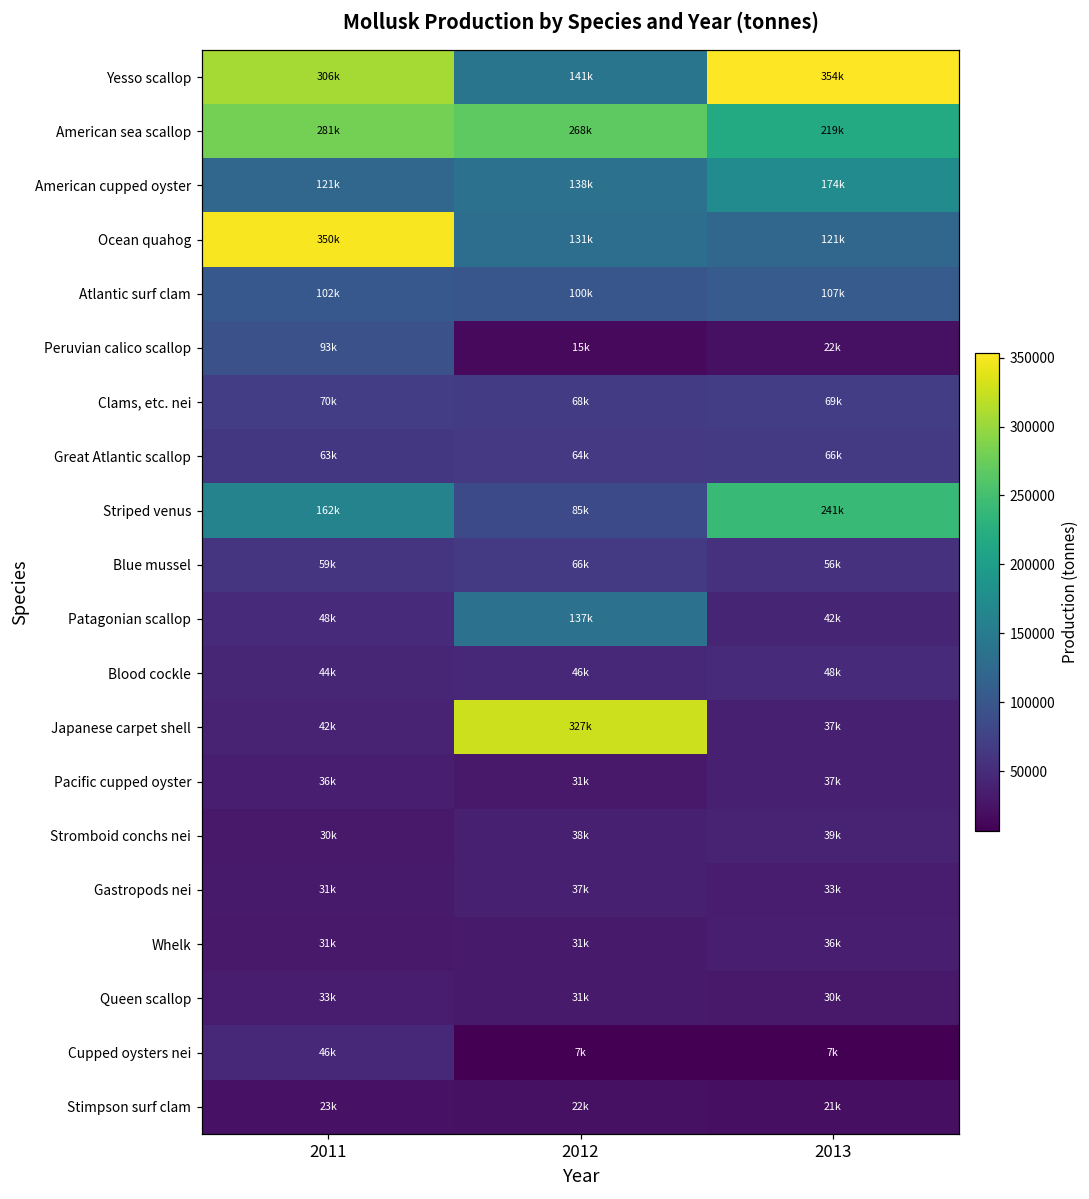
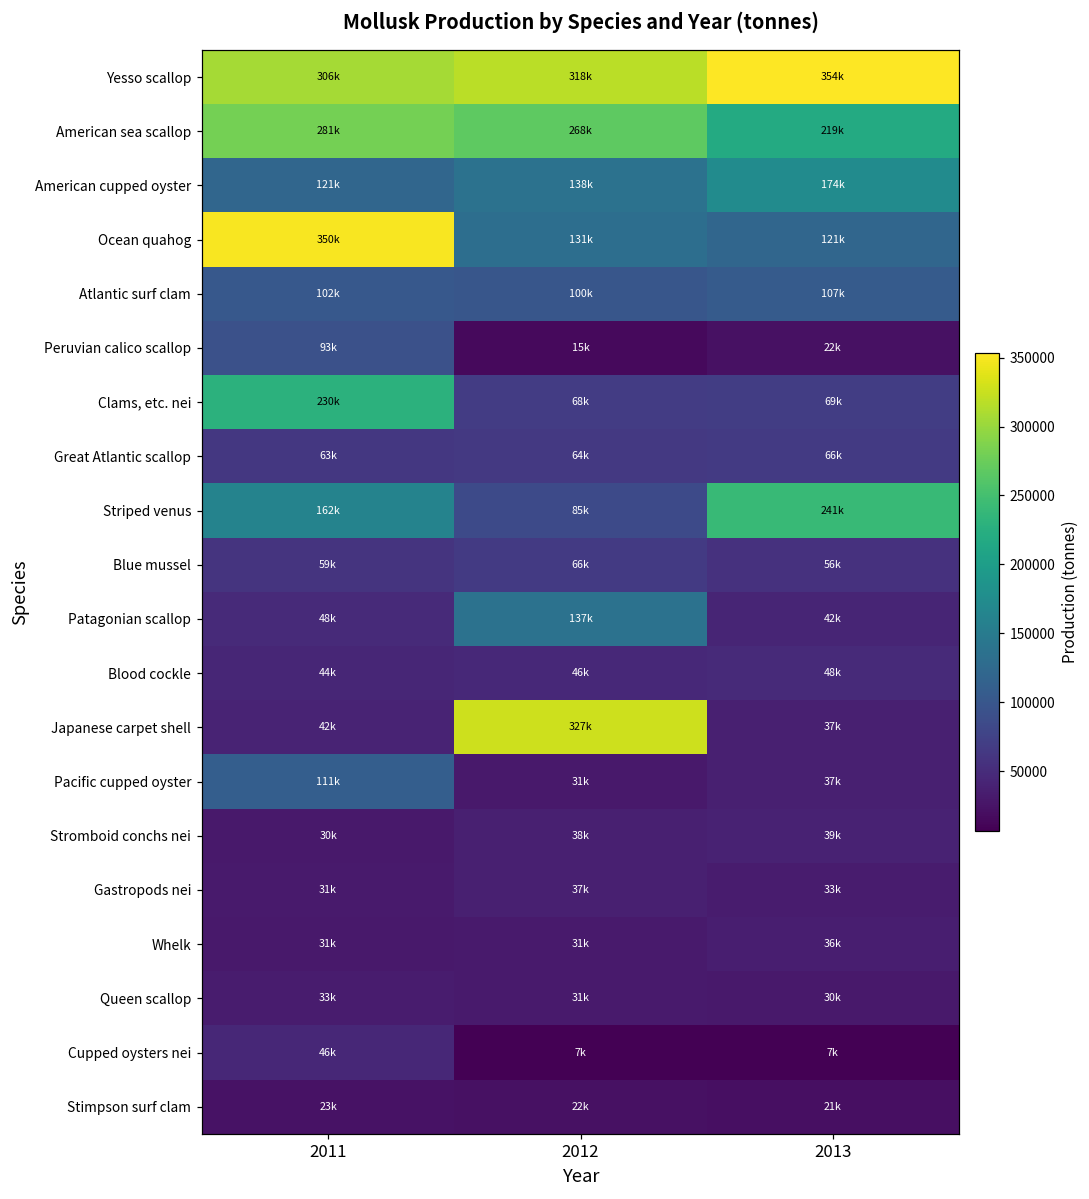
  {
    "Yesso scallop": {
      "2011": "306k",
-     "2012": "141k",
+     "2012": "318k",
      "2013": "354k"
    },
    "American sea scallop": {
      "2011": "281k",
      "2012": "268k",
      "2013": "219k"
    },
    "American cupped oyster": {
      "2011": "121k",
      "2012": "138k",
      "2013": "174k"
    },
    "Ocean quahog": {
      "2011": "350k",
      "2012": "131k",
      "2013": "121k"
    },
    "Atlantic surf clam": {
      "2011": "102k",
      "2012": "100k",
      "2013": "107k"
    },
    "Peruvian calico scallop": {
      "2011": "93k",
      "2012": "15k",
      "2013": "22k"
    },
    "Clams, etc. nei": {
-     "2011": "70k",
+     "2011": "230k",
      "2012": "68k",
      "2013": "69k"
    },
    "Great Atlantic scallop": {
      "2011": "63k",
      "2012": "64k",
      "2013": "66k"
    },
    "Striped venus": {
      "2011": "162k",
      "2012": "85k",
      "2013": "241k"
    },
    "Blue mussel": {
      "2011": "59k",
      "2012": "66k",
      "2013": "56k"
    },
    "Patagonian scallop": {
      "2011": "48k",
      "2012": "137k",
      "2013": "42k"
    },
    "Blood cockle": {
      "2011": "44k",
      "2012": "46k",
      "2013": "48k"
    },
    "Japanese carpet shell": {
      "2011": "42k",
      "2012": "327k",
      "2013": "37k"
    },
    "Pacific cupped oyster": {
-     "2011": "36k",
+     "2011": "111k",
      "2012": "31k",
      "2013": "37k"
    },
    "Stromboid conchs nei": {
      "2011": "30k",
      "2012": "38k",
      "2013": "39k"
    },
    "Gastropods nei": {
      "2011": "31k",
      "2012": "37k",
      "2013": "33k"
    },
    "Whelk": {
      "2011": "31k",
      "2012": "31k",
      "2013": "36k"
    },
    "Queen scallop": {
      "2011": "33k",
      "2012": "31k",
      "2013": "30k"
    },
    "Cupped oysters nei": {
      "2011": "46k",
      "2012": "7k",
      "2013": "7k"
    },
    "Stimpson surf clam": {
      "2011": "23k",
      "2012": "22k",
      "2013": "21k"
    }
  }
